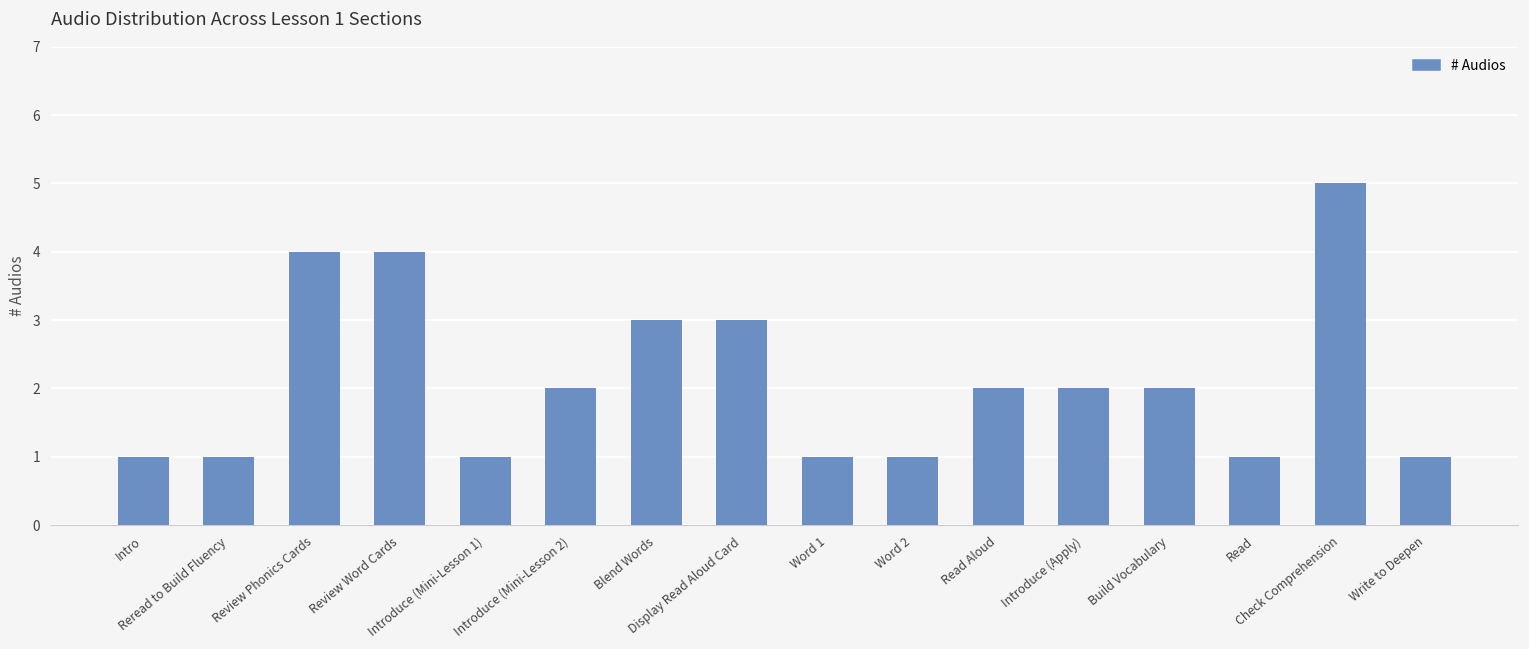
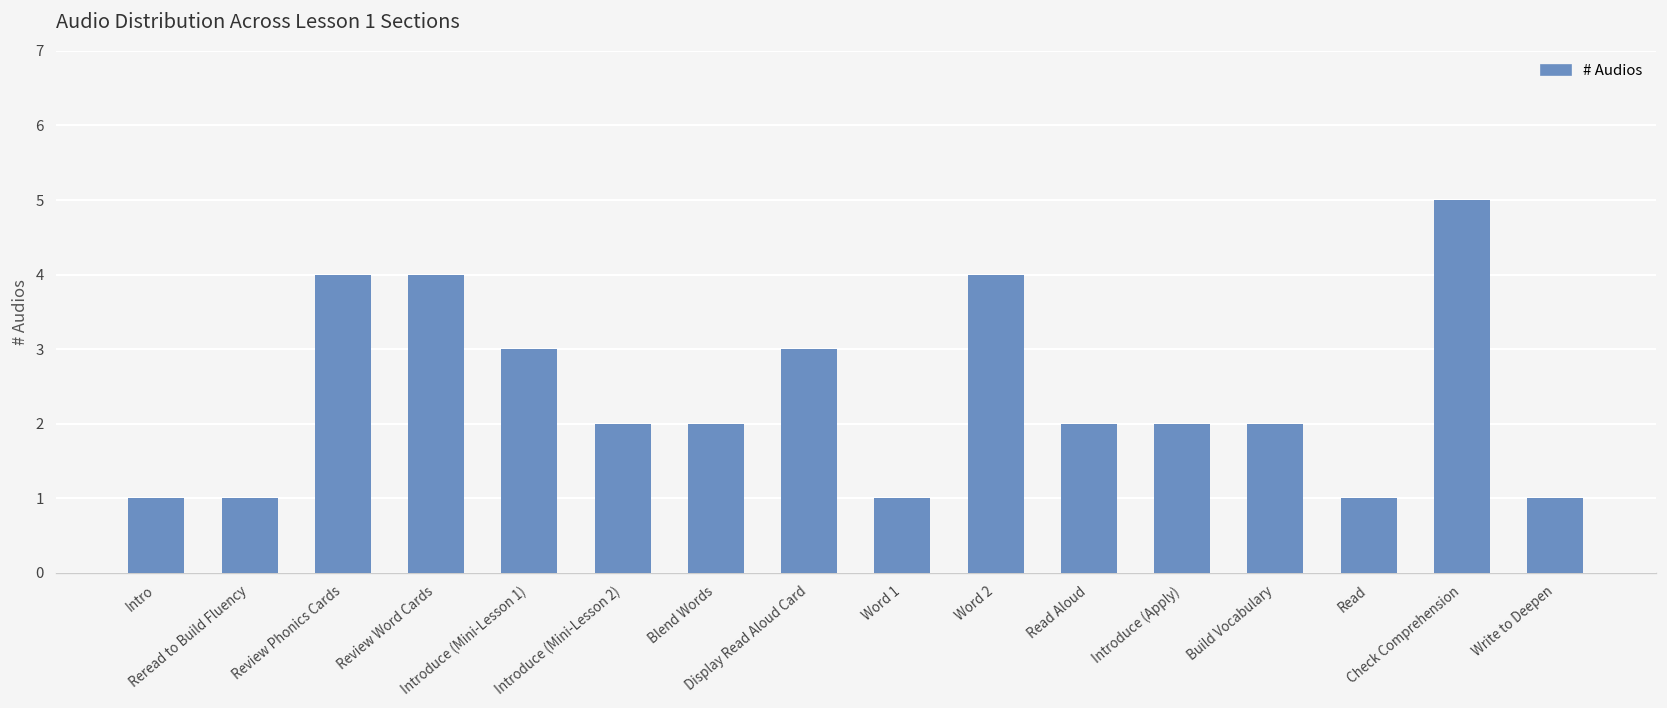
  {
    "Intro": 1,
    "Reread to Build Fluency": 1,
    "Review Phonics Cards": 4,
    "Review Word Cards": 4,
-   "Introduce (Mini-Lesson 1)": 1,
+   "Introduce (Mini-Lesson 1)": 3,
    "Introduce (Mini-Lesson 2)": 2,
-   "Blend Words": 3,
+   "Blend Words": 2,
    "Display Read Aloud Card": 3,
    "Word 1": 1,
-   "Word 2": 1,
+   "Word 2": 4,
    "Read Aloud": 2,
    "Introduce (Apply)": 2,
    "Build Vocabulary": 2,
    "Read": 1,
    "Check Comprehension": 5,
    "Write to Deepen": 1
  }
